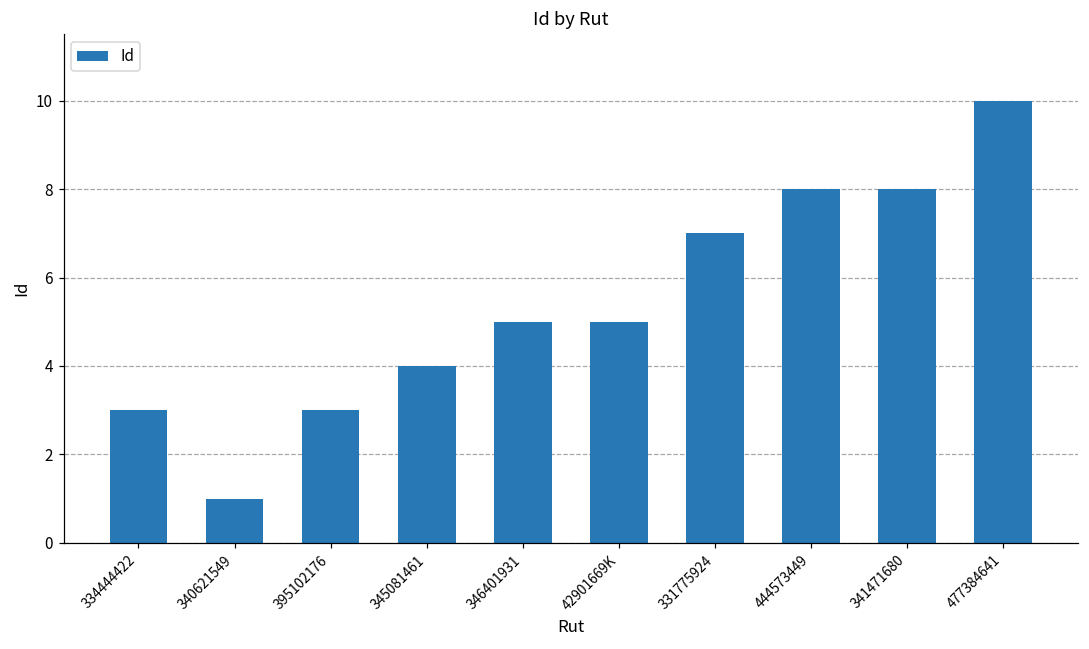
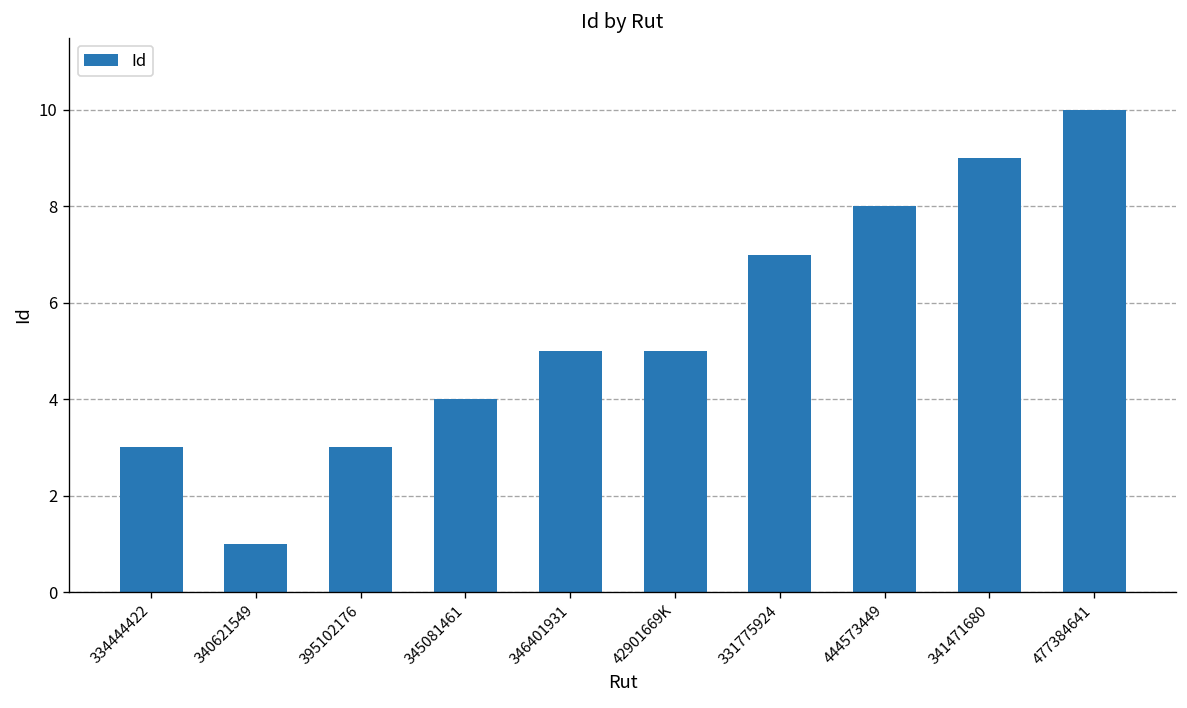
  {
    "334444422": 3,
    "340621549": 1,
    "395102176": 3,
    "345081461": 4,
    "346401931": 5,
    "42901669K": 5,
    "331775924": 7,
    "444573449": 8,
-   "341471680": 8,
+   "341471680": 9,
    "477384641": 10
  }
